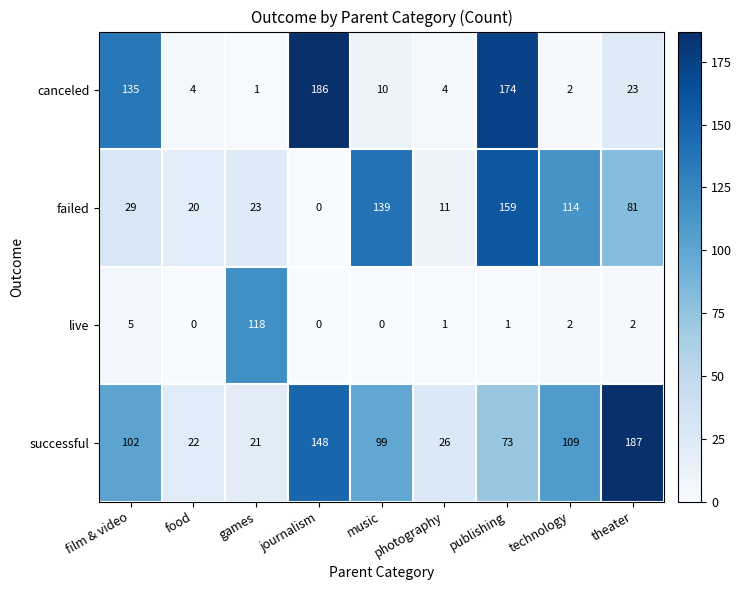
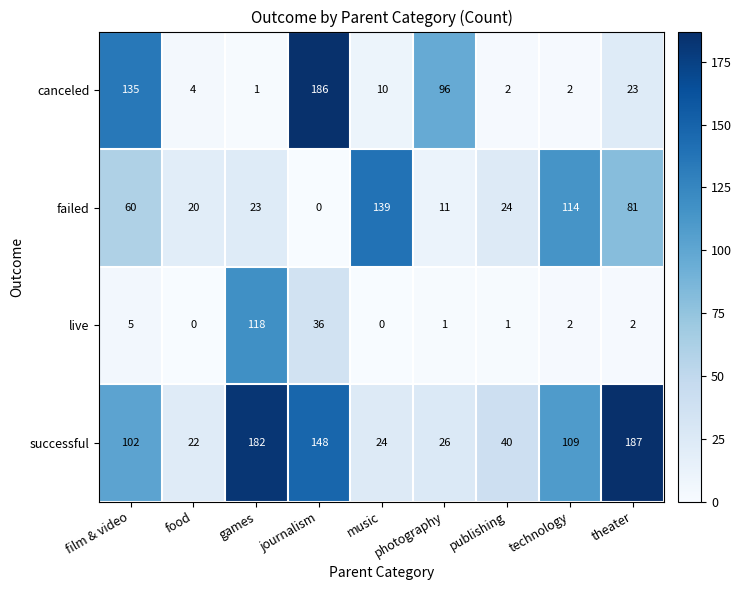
  {
    "canceled": {
      "film & video": 135,
      "food": 4,
      "games": 1,
      "journalism": 186,
      "music": 10,
-     "photography": 4,
-     "publishing": 174,
+     "photography": 96,
+     "publishing": 2,
      "technology": 2,
      "theater": 23
    },
    "failed": {
-     "film & video": 29,
+     "film & video": 60,
      "food": 20,
      "games": 23,
      "journalism": 0,
      "music": 139,
      "photography": 11,
-     "publishing": 159,
+     "publishing": 24,
      "technology": 114,
      "theater": 81
    },
    "live": {
      "film & video": 5,
      "food": 0,
      "games": 118,
-     "journalism": 0,
+     "journalism": 36,
      "music": 0,
      "photography": 1,
      "publishing": 1,
      "technology": 2,
      "theater": 2
    },
    "successful": {
      "film & video": 102,
      "food": 22,
-     "games": 21,
+     "games": 182,
      "journalism": 148,
-     "music": 99,
+     "music": 24,
      "photography": 26,
-     "publishing": 73,
+     "publishing": 40,
      "technology": 109,
      "theater": 187
    }
  }
